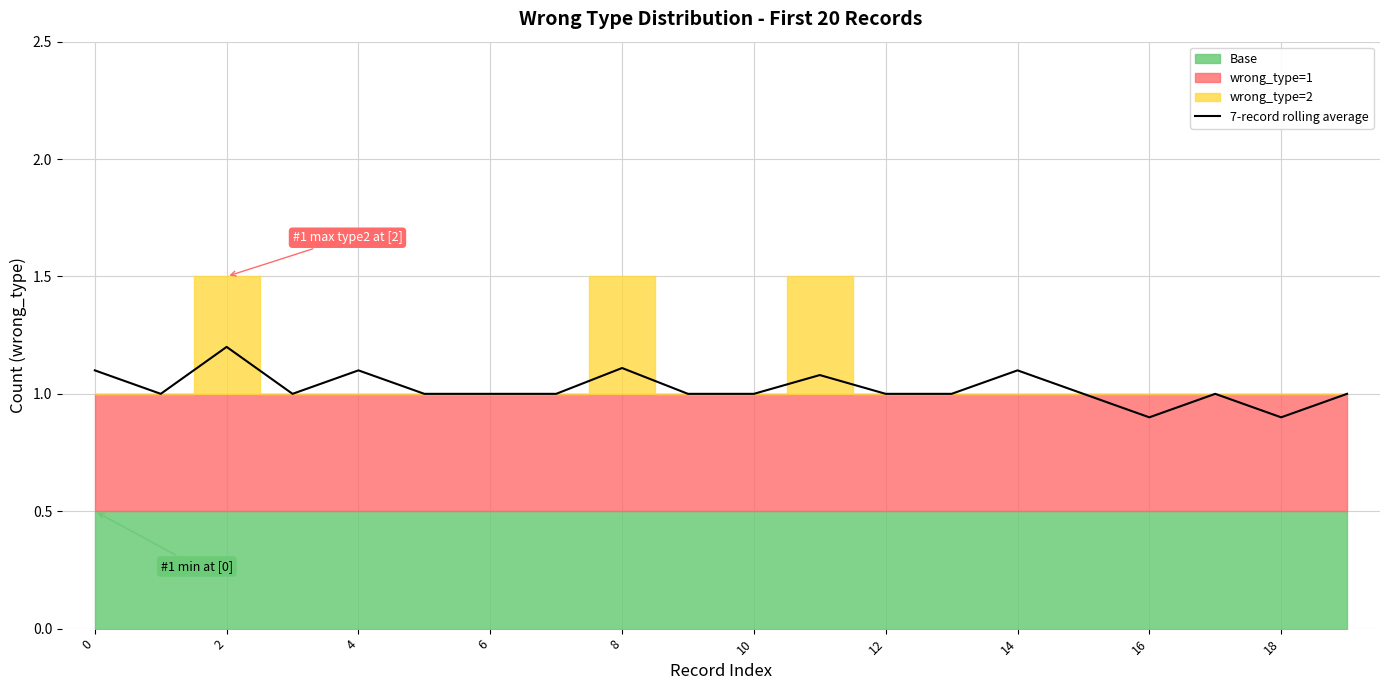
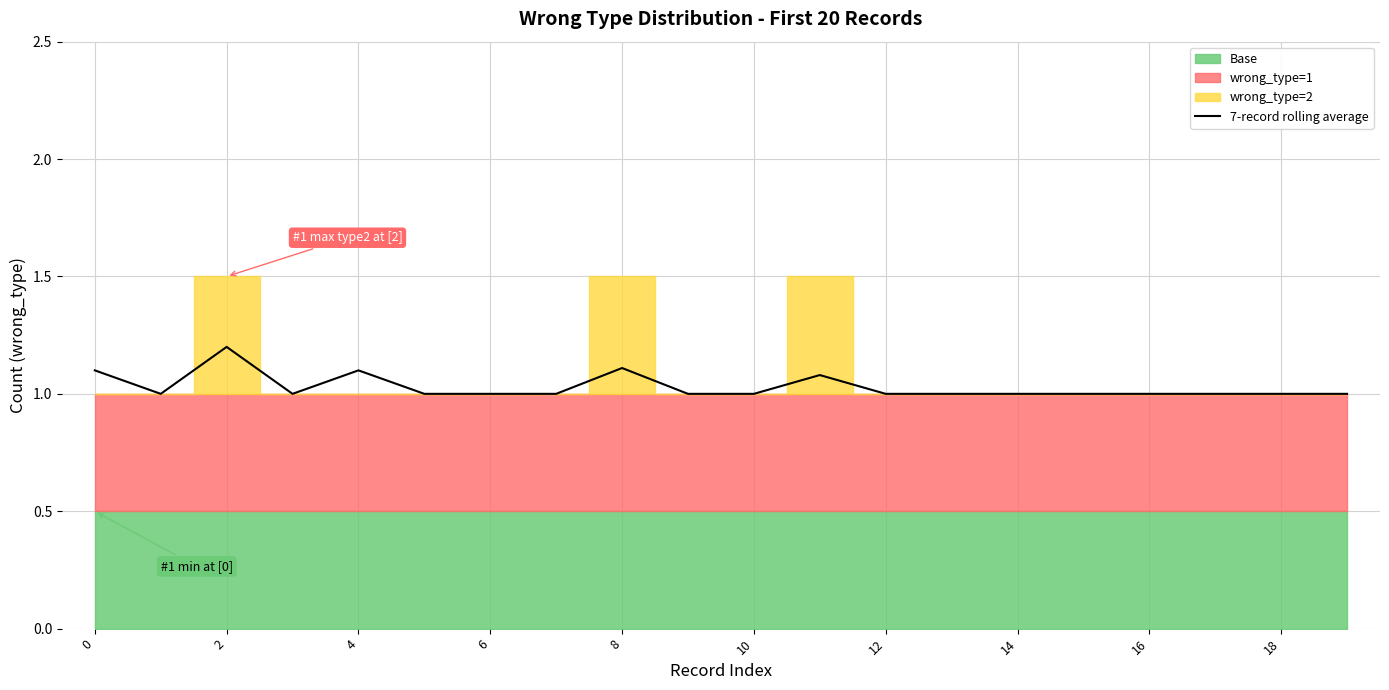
  {
    "7-record rolling average": {
      "0": 1.1,
      "2": 1.2,
      "4": 1.1,
      "6": 1.0,
      "8": 1.1,
      "10": 1.0,
      "12": 1.0,
-     "14": 1.1,
-     "16": 0.9,
-     "18": 0.9
+     "14": 1.0,
+     "16": 1.0,
+     "18": 1.0
    }
  }
